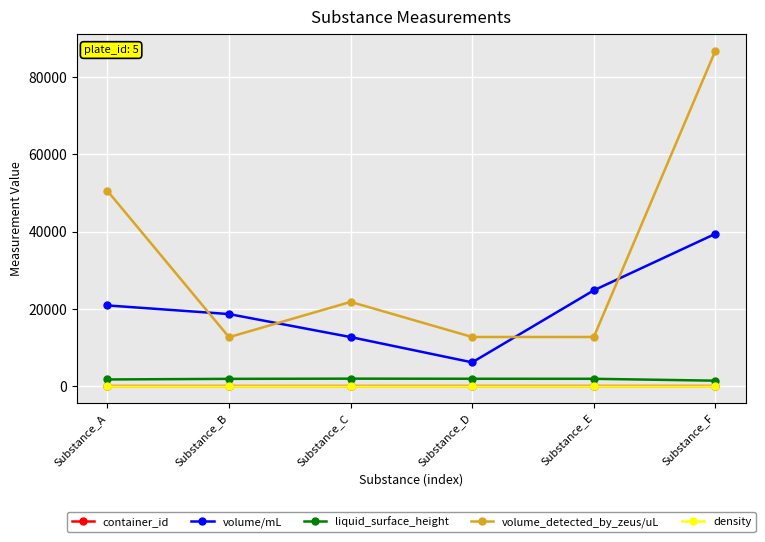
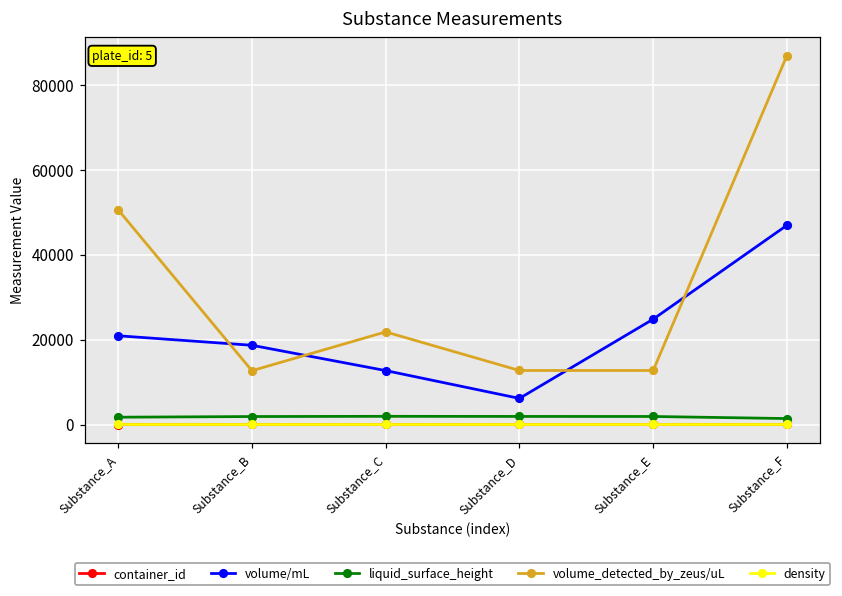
  {
    "density": {
      "Substance_A": 0,
      "Substance_B": 0,
      "Substance_C": 0,
      "Substance_D": 0,
      "Substance_E": 0,
      "Substance_F": 0
    },
    "volume/mL": {
      "Substance_A": 21000,
      "Substance_B": 19000,
      "Substance_C": 13000,
      "Substance_D": 6000,
      "Substance_E": 25000,
-     "Substance_F": 39000
+     "Substance_F": 47000
    },
    "liquid_surface_height": {
      "Substance_A": 2000,
      "Substance_B": 2000,
      "Substance_C": 2000,
      "Substance_D": 2000,
      "Substance_E": 2000,
      "Substance_F": 1000
    },
    "volume_detected_by_zeus/uL": {
      "Substance_A": 51000,
      "Substance_B": 13000,
      "Substance_C": 22000,
      "Substance_D": 13000,
      "Substance_E": 13000,
      "Substance_F": 87000
    }
  }
